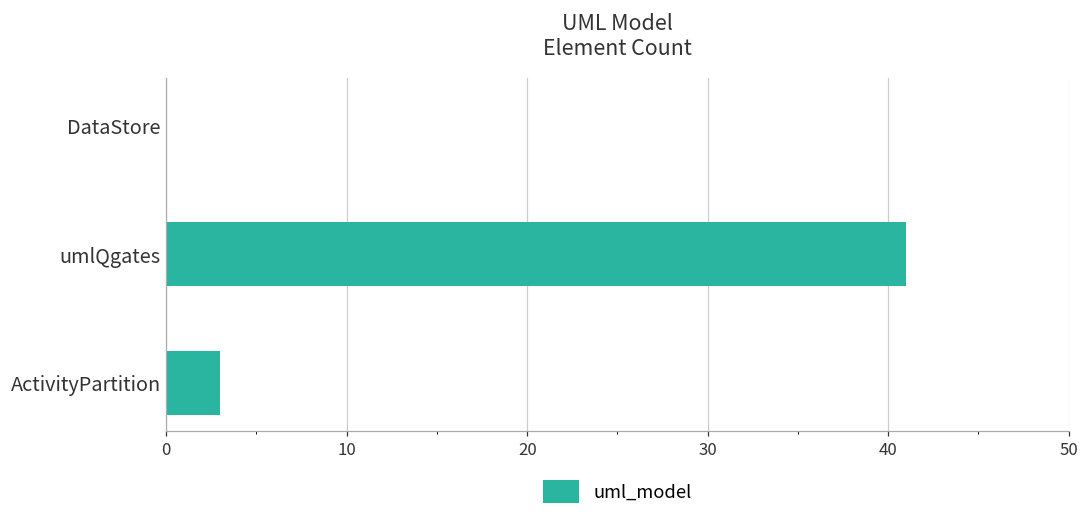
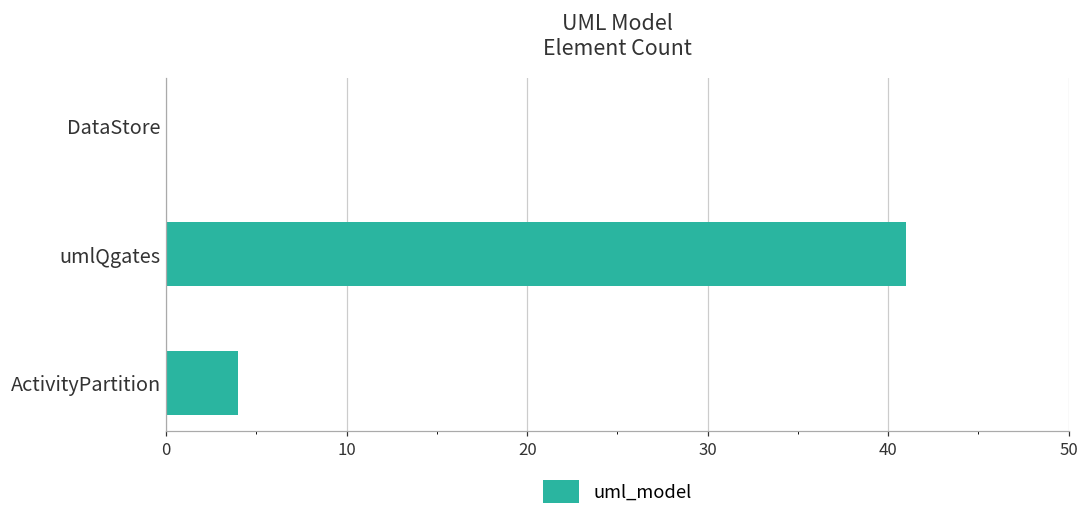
  {
    "DataStore": 0,
    "umlQgates": 41,
-   "ActivityPartition": 3
+   "ActivityPartition": 4
  }
